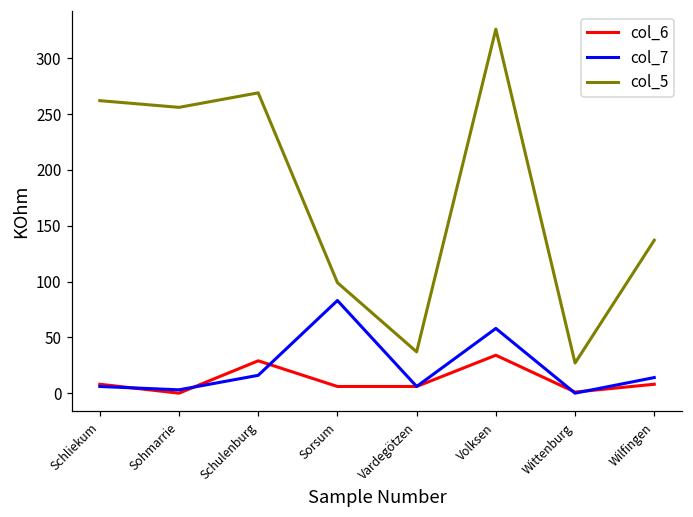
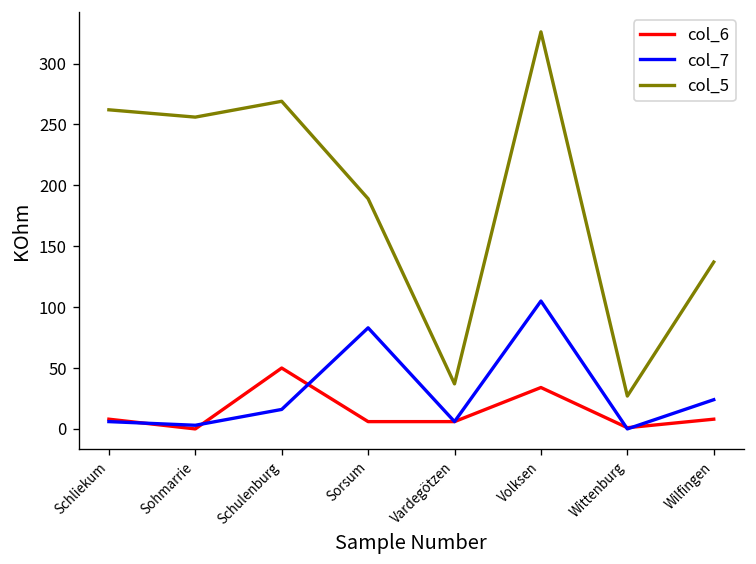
  {
    "col_6": {
      "Sohmarrie": 0,
-     "Schulenburg": 29,
+     "Schulenburg": 50,
      "Sorsum": 6,
      "Volksen": 34,
      "Wilfingen": 8
    },
    "col_7": {
      "Sohmarrie": 3,
      "Schulenburg": 16,
      "Sorsum": 83,
-     "Volksen": 58,
-     "Wilfingen": 14
+     "Volksen": 105,
+     "Wilfingen": 24
    },
    "col_5": {
      "Schliekum": 262,
      "Sohmarrie": 256,
      "Schulenburg": 269,
-     "Sorsum": 99,
+     "Sorsum": 189,
      "Vardegötzen": 37,
      "Volksen": 326,
      "Wittenburg": 27,
      "Wilfingen": 137
    }
  }
